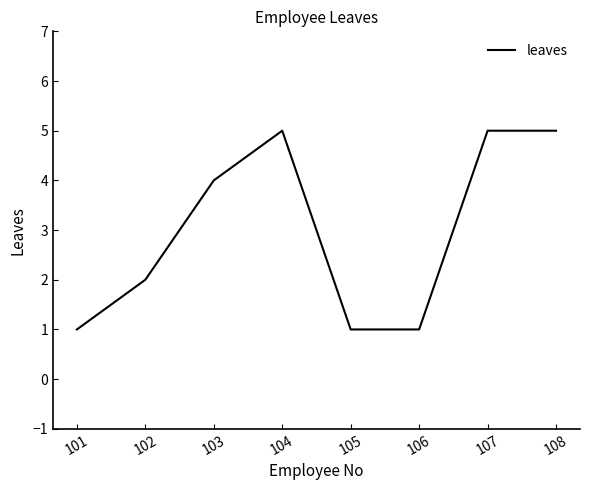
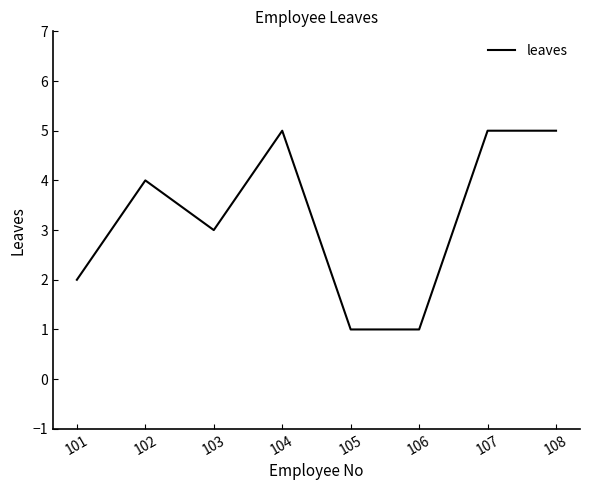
  {
-   "101": 1,
-   "102": 2,
-   "103": 4,
+   "101": 2,
+   "102": 4,
+   "103": 3,
    "104": 5,
    "105": 1,
    "106": 1,
    "107": 5,
    "108": 5
  }
